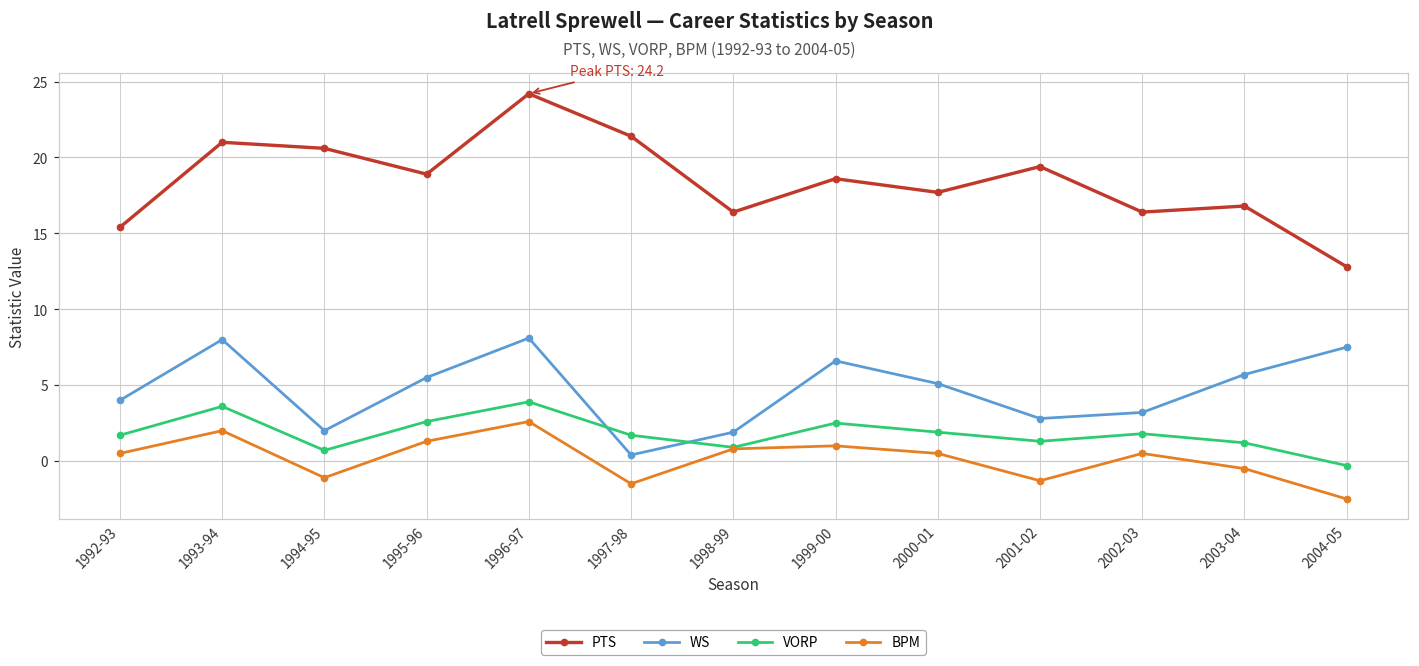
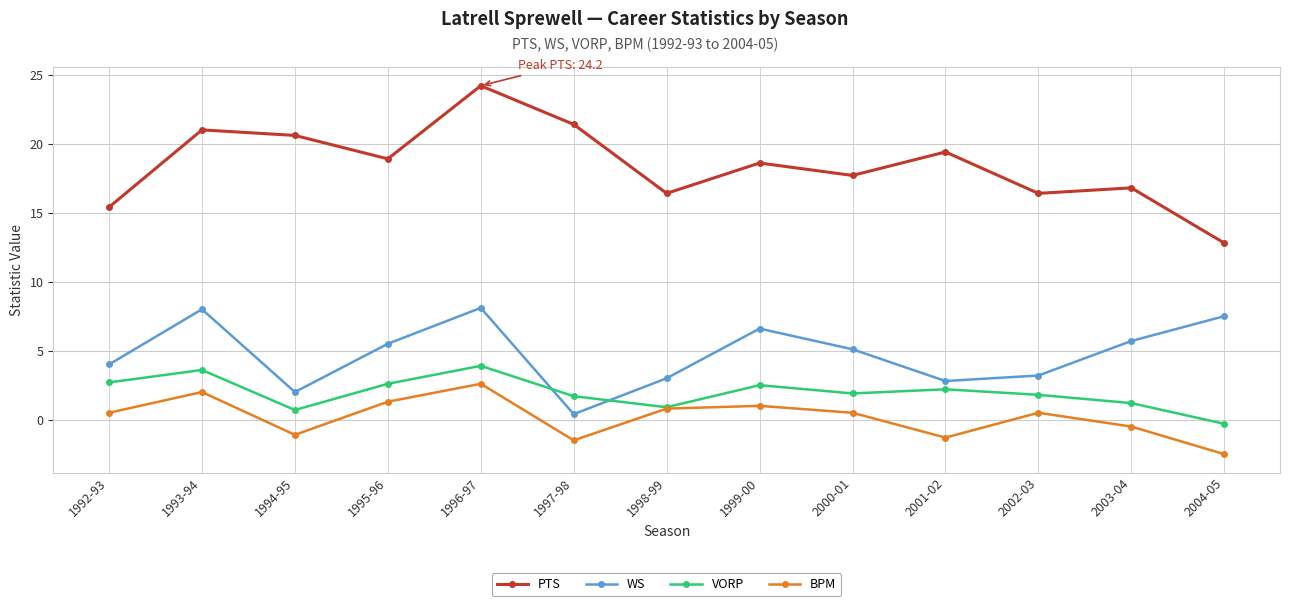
  {
    "PTS": {
      "1996-97": 24.2
    },
    "WS": {
      "1992-93": 4.0,
      "1993-94": 8.0,
      "1994-95": 2.0,
      "1995-96": 5.5,
      "1996-97": 8.1,
      "1997-98": 0.4,
-     "1998-99": 1.9,
+     "1998-99": 3.0,
      "1999-00": 6.6,
      "2000-01": 5.1,
      "2001-02": 2.8,
      "2002-03": 3.2,
      "2003-04": 5.7,
      "2004-05": 7.5
    },
    "VORP": {
-     "1992-93": 1.7,
+     "1992-93": 2.7,
      "1993-94": 3.6,
      "1994-95": 0.7,
      "1995-96": 2.6,
      "1996-97": 3.9,
      "1997-98": 1.7,
      "1999-00": 2.5,
      "2000-01": 1.9,
-     "2001-02": 1.3,
+     "2001-02": 2.2,
      "2002-03": 1.8,
      "2003-04": 1.2,
      "2004-05": -0.3
    },
    "BPM": {
      "1992-93": 0.5,
      "1993-94": 2.0,
      "1994-95": -1.1,
      "1995-96": 1.3,
      "1996-97": 2.6,
      "1997-98": -1.5,
      "1999-00": 1.0,
      "2000-01": 0.5,
      "2001-02": -1.3,
      "2002-03": 0.5,
      "2003-04": -0.5,
      "2004-05": -2.5
    }
  }
